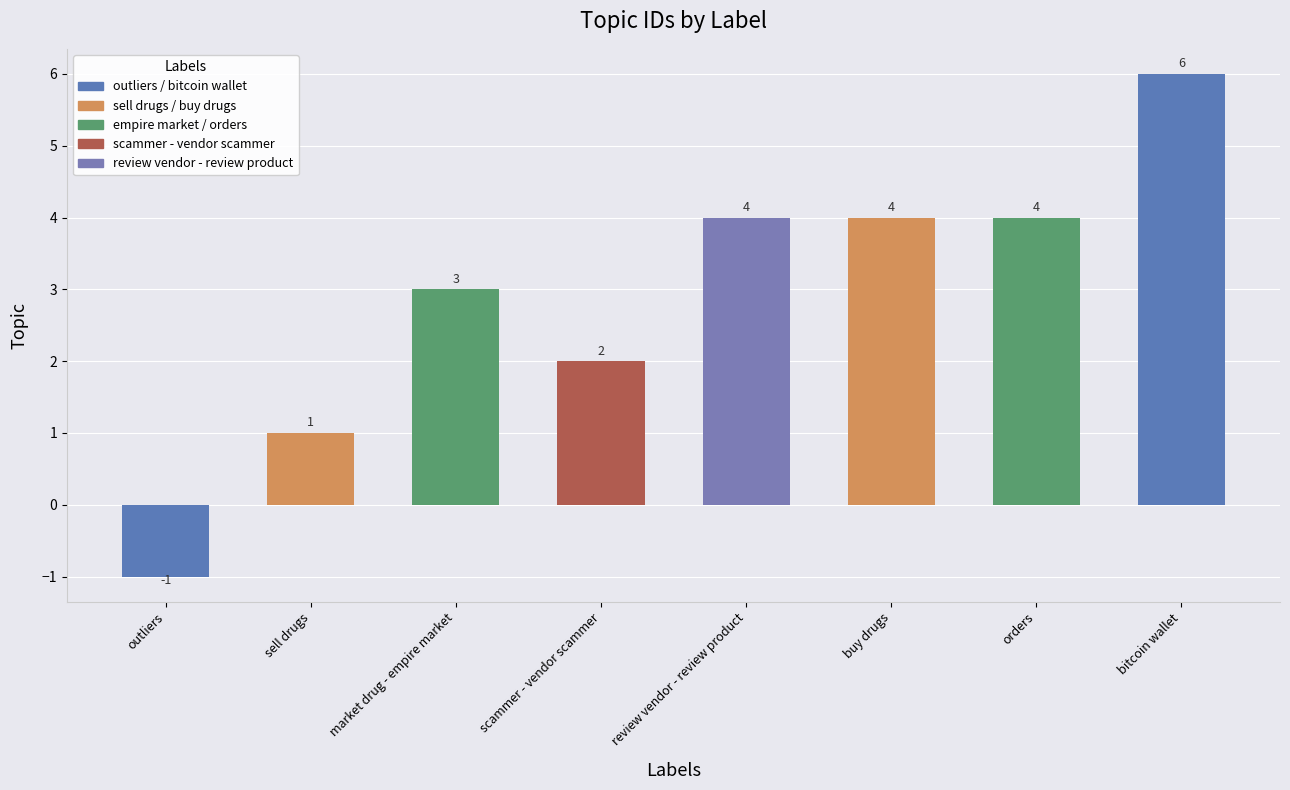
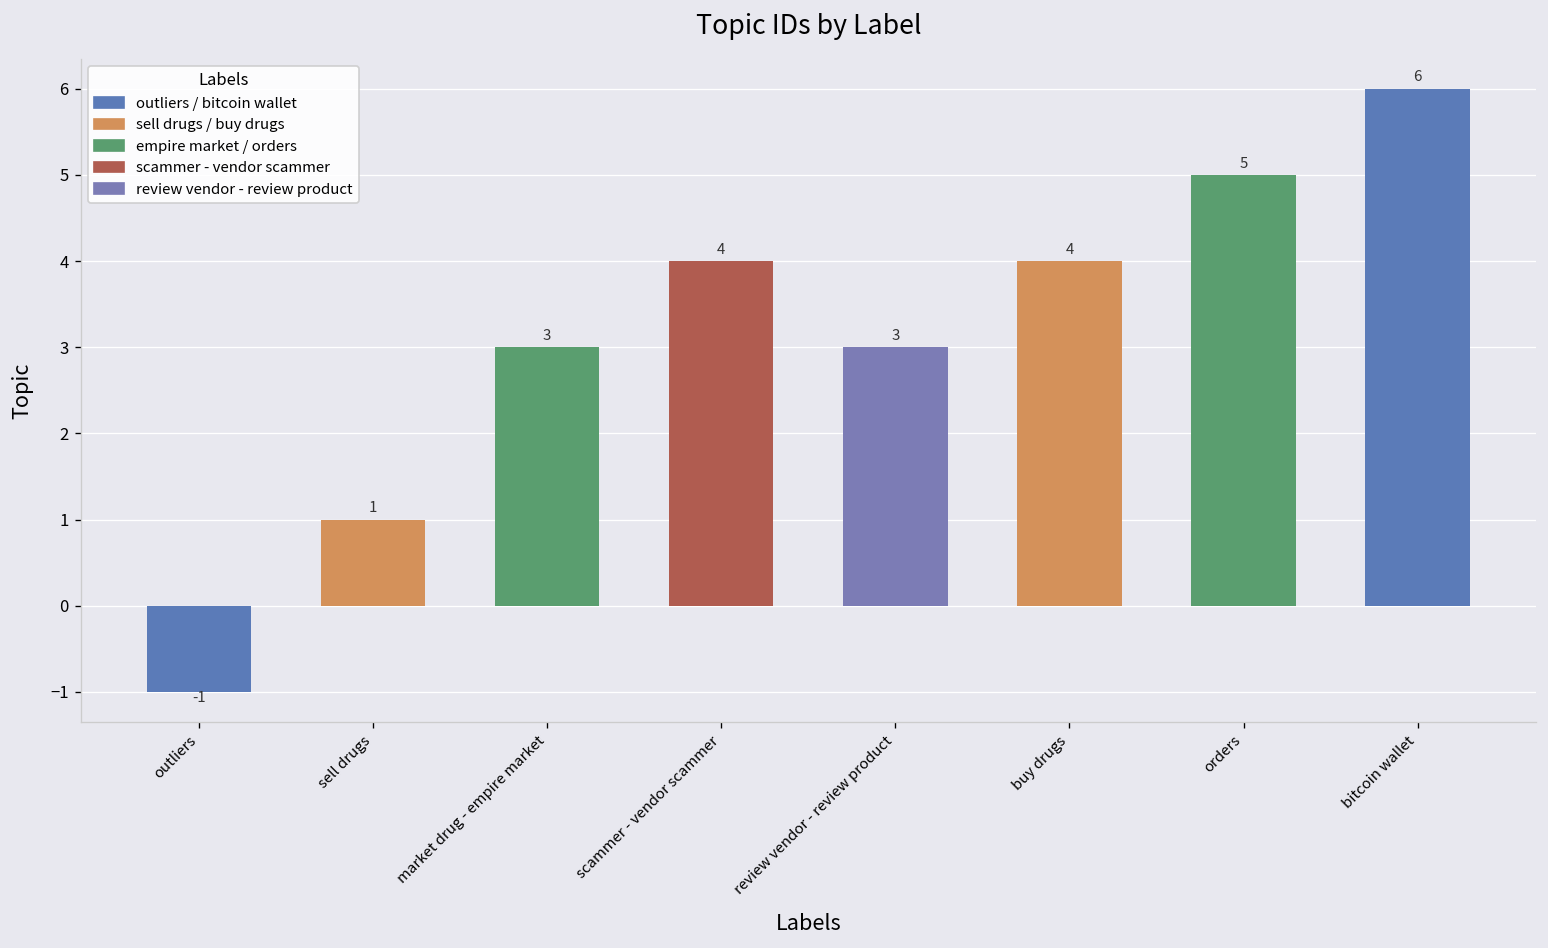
  {
    "outliers": -1,
    "sell drugs": 1,
    "market drug - empire market": 3,
-   "scammer - vendor scammer": 2,
-   "review vendor - review product": 4,
+   "scammer - vendor scammer": 4,
+   "review vendor - review product": 3,
    "buy drugs": 4,
-   "orders": 4,
+   "orders": 5,
    "bitcoin wallet": 6
  }
